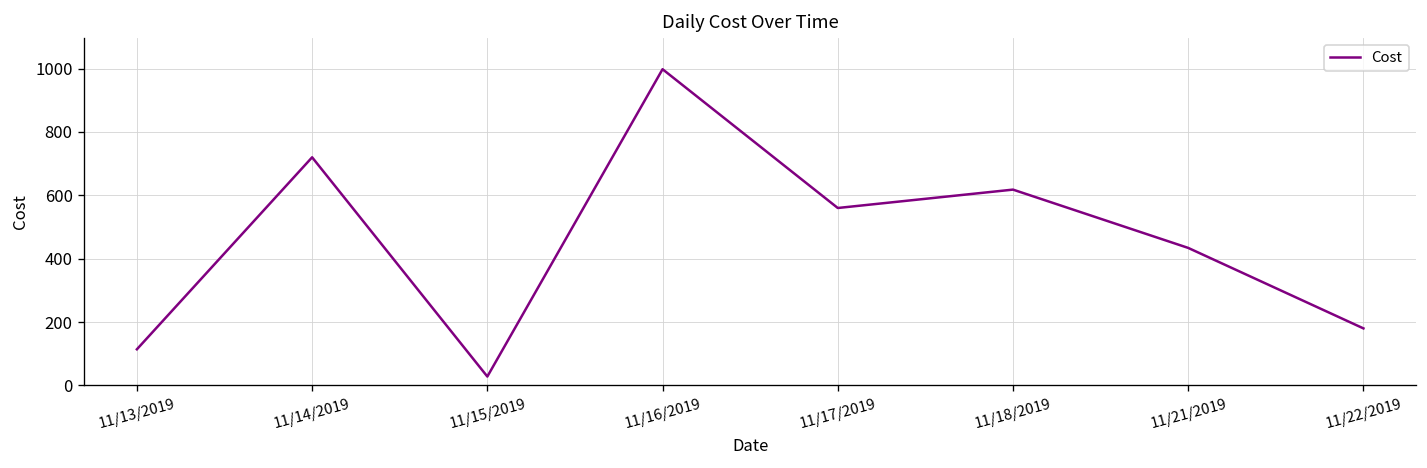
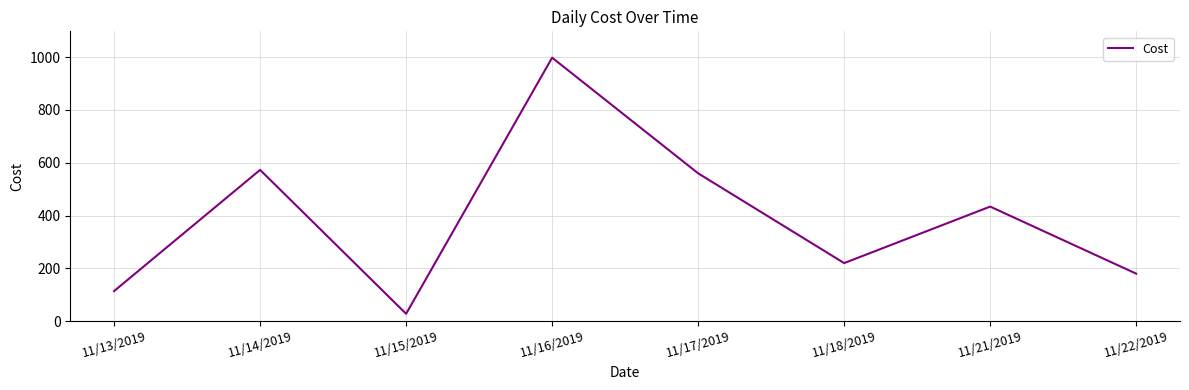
  {
    "11/13/2019": 110,
-   "11/14/2019": 720,
+   "11/14/2019": 570,
    "11/15/2019": 30,
    "11/16/2019": 1000,
    "11/17/2019": 560,
-   "11/18/2019": 620,
+   "11/18/2019": 220,
    "11/21/2019": 430,
    "11/22/2019": 180
  }
